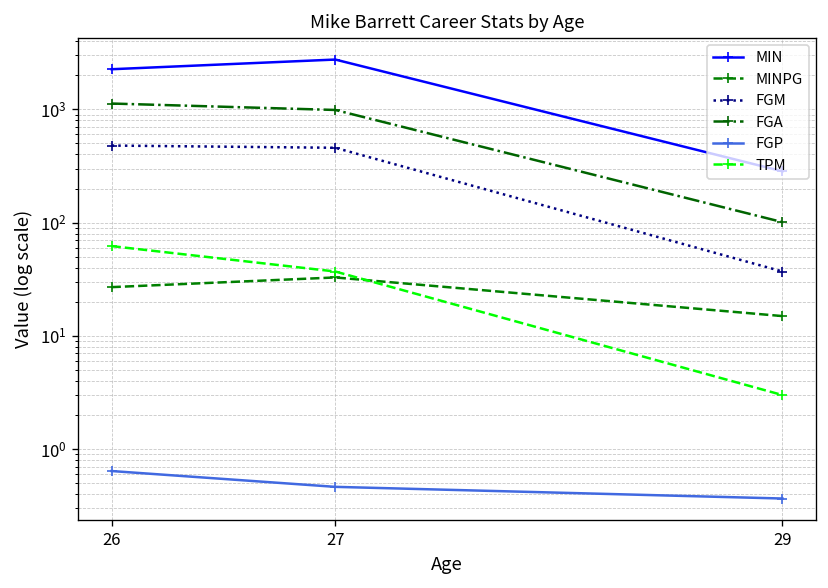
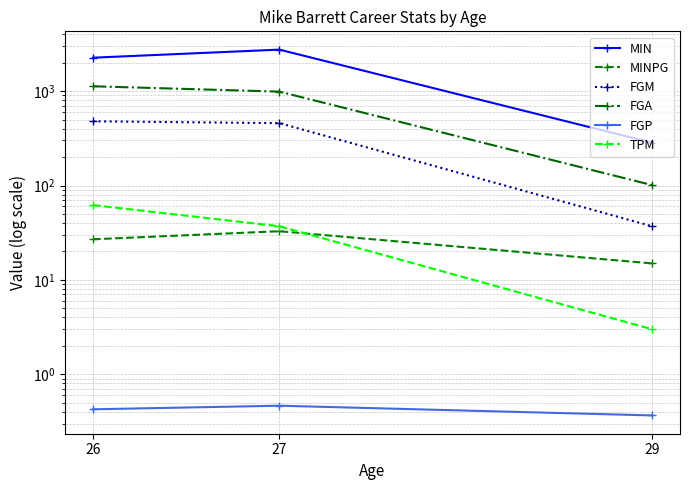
  {
    "MIN": {
      "26": 2300,
      "27": 2800
    },
    "FGM": {
      "26": 500,
      "27": 500,
      "29": 37
    },
    "FGP": {
-     "26": 0.6,
+     "26": 0.4,
      "27": 0.5,
      "29": 0.37
    },
    "TPM": {
      "26": 60,
      "27": 37,
      "29": 3.0
    }
  }
